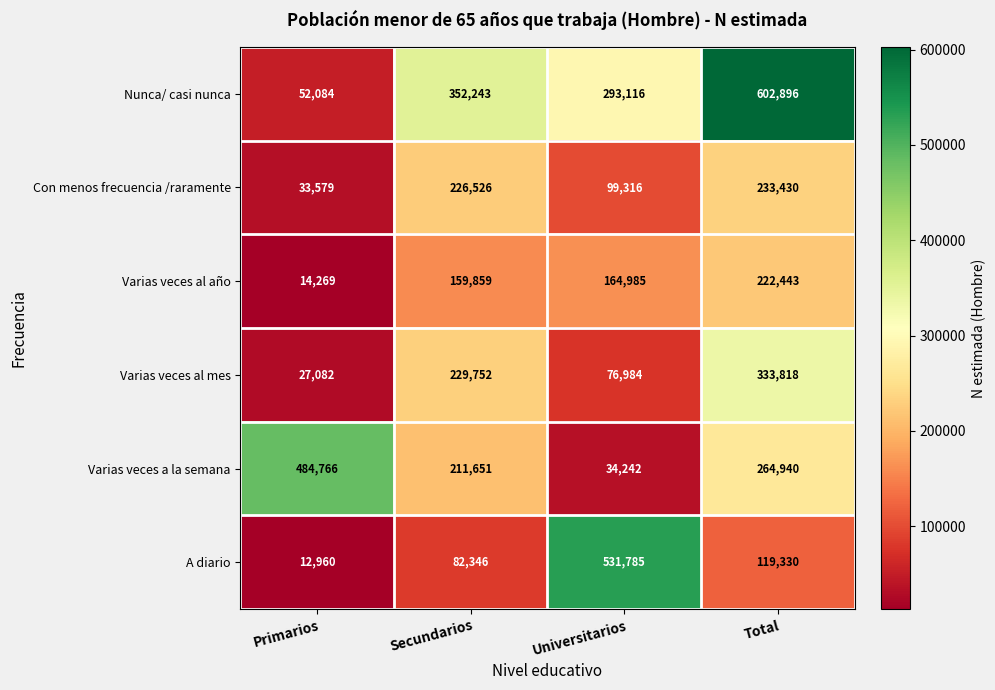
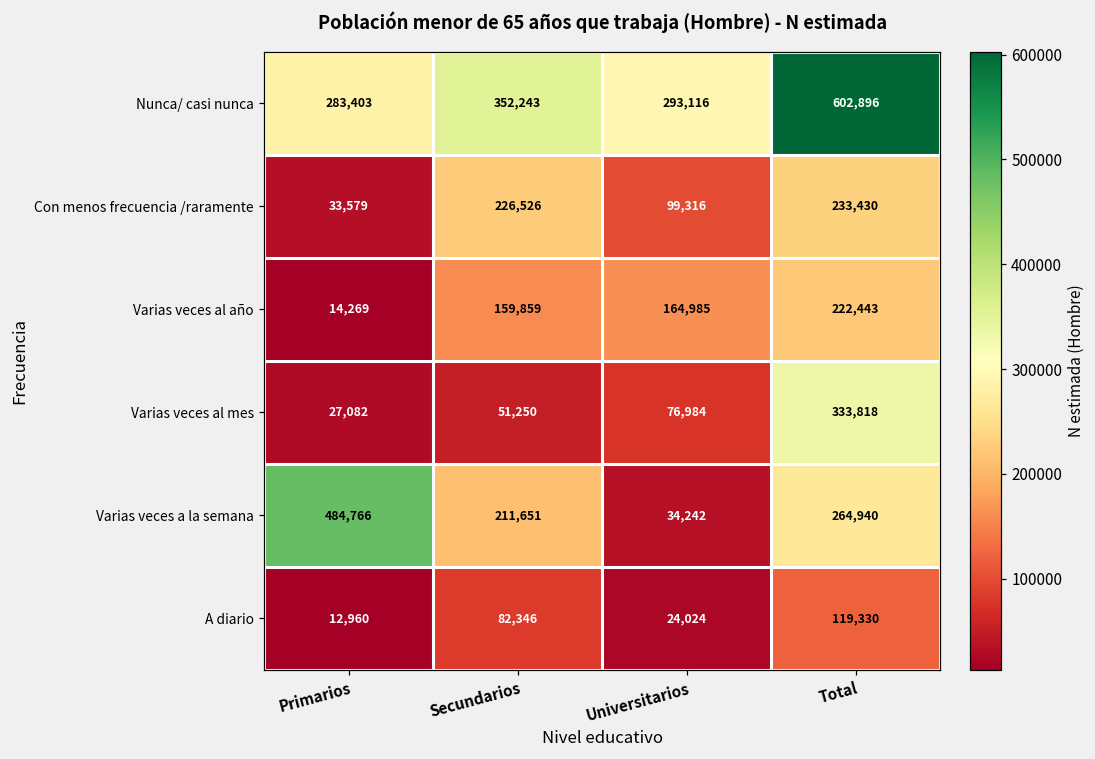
  {
    "Nunca/ casi nunca": {
-     "Primarios": "52,084",
+     "Primarios": "283,403",
      "Secundarios": "352,243",
      "Universitarios": "293,116",
      "Total": "602,896"
    },
    "Con menos frecuencia /raramente": {
      "Primarios": "33,579",
      "Secundarios": "226,526",
      "Universitarios": "99,316",
      "Total": "233,430"
    },
    "Varias veces al año": {
      "Primarios": "14,269",
      "Secundarios": "159,859",
      "Universitarios": "164,985",
      "Total": "222,443"
    },
    "Varias veces al mes": {
      "Primarios": "27,082",
-     "Secundarios": "229,752",
+     "Secundarios": "51,250",
      "Universitarios": "76,984",
      "Total": "333,818"
    },
    "Varias veces a la semana": {
      "Primarios": "484,766",
      "Secundarios": "211,651",
      "Universitarios": "34,242",
      "Total": "264,940"
    },
    "A diario": {
      "Primarios": "12,960",
      "Secundarios": "82,346",
-     "Universitarios": "531,785",
+     "Universitarios": "24,024",
      "Total": "119,330"
    }
  }
